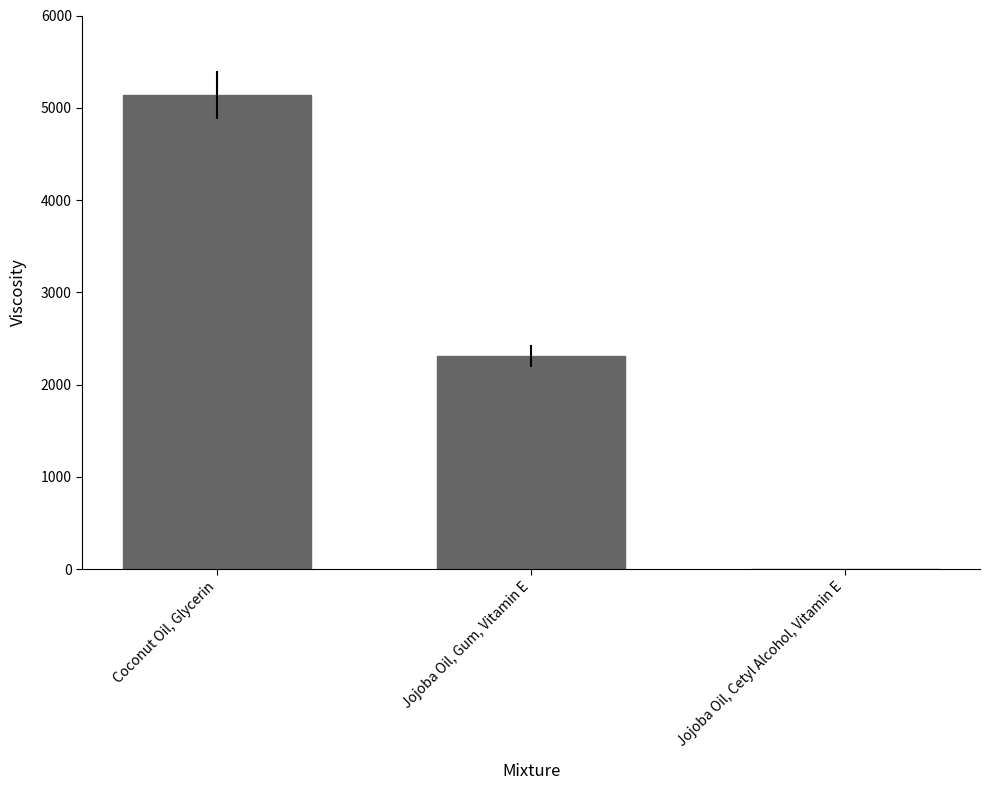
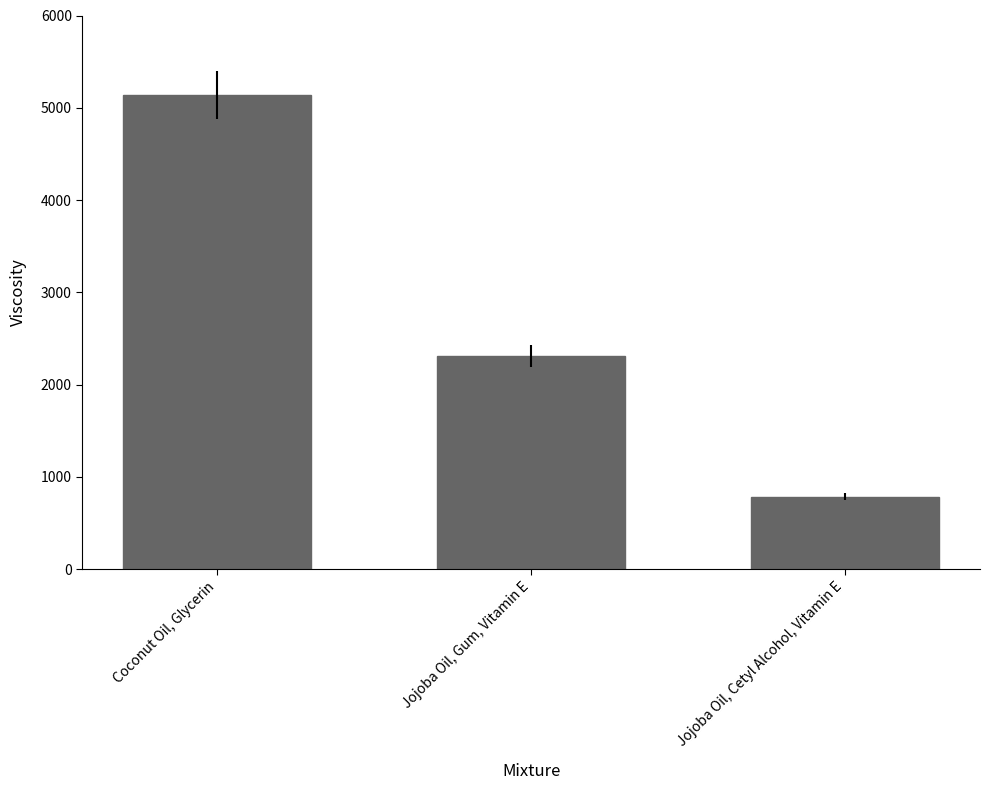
  {
    "Coconut Oil, Glycerin": 5100,
    "Jojoba Oil, Gum, Vitamin E": 2300,
-   "Jojoba Oil, Cetyl Alcohol, Vitamin E": 0
+   "Jojoba Oil, Cetyl Alcohol, Vitamin E": 800
  }
